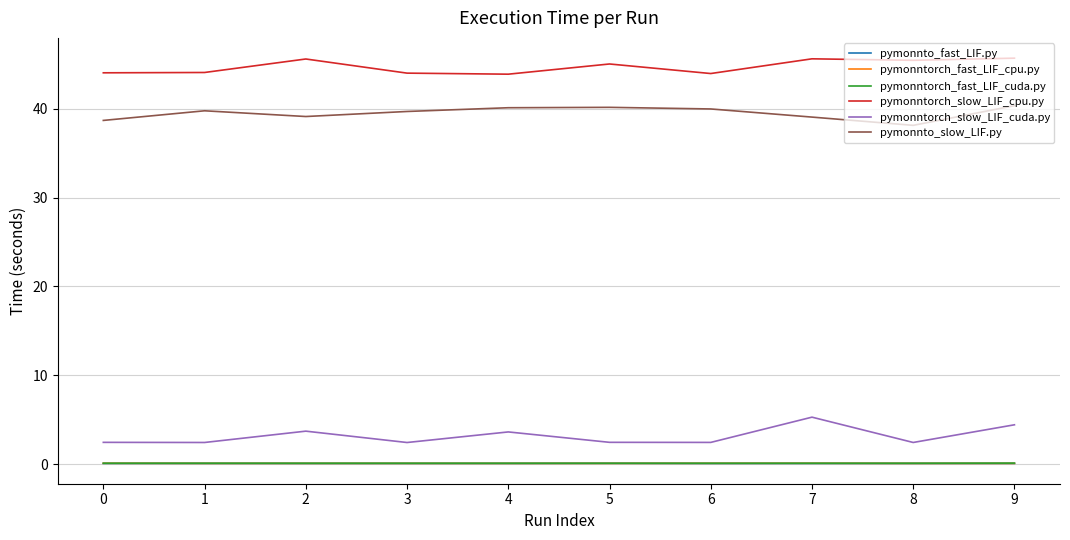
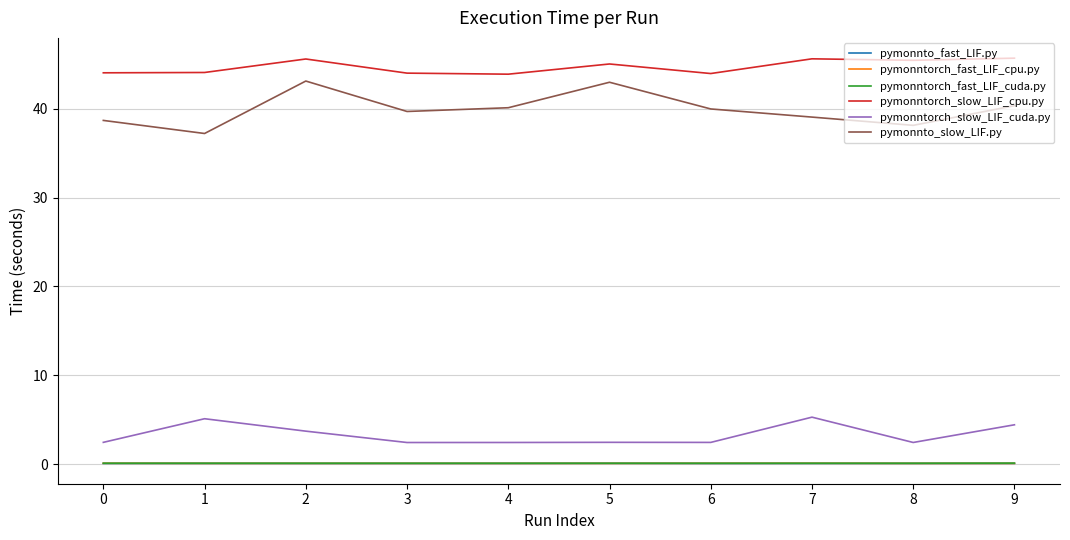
  {
    "pymonntorch_slow_LIF_cpu.py": {
      "0": 44,
      "1": 44,
      "2": 46,
      "3": 44,
      "4": 44,
      "5": 45,
      "6": 44,
      "7": 46
    },
    "pymonntorch_slow_LIF_cuda.py": {
      "0": 2,
-     "1": 2,
+     "1": 5,
      "2": 4,
      "3": 2,
-     "4": 4,
+     "4": 2,
      "5": 2,
      "6": 2,
      "7": 5,
      "8": 2,
      "9": 4
    },
    "pymonnto_slow_LIF.py": {
      "0": 39,
-     "1": 40,
-     "2": 39,
+     "1": 37,
+     "2": 43,
      "3": 40,
      "4": 40,
-     "5": 40,
+     "5": 43,
      "6": 40,
      "7": 39
    }
  }
